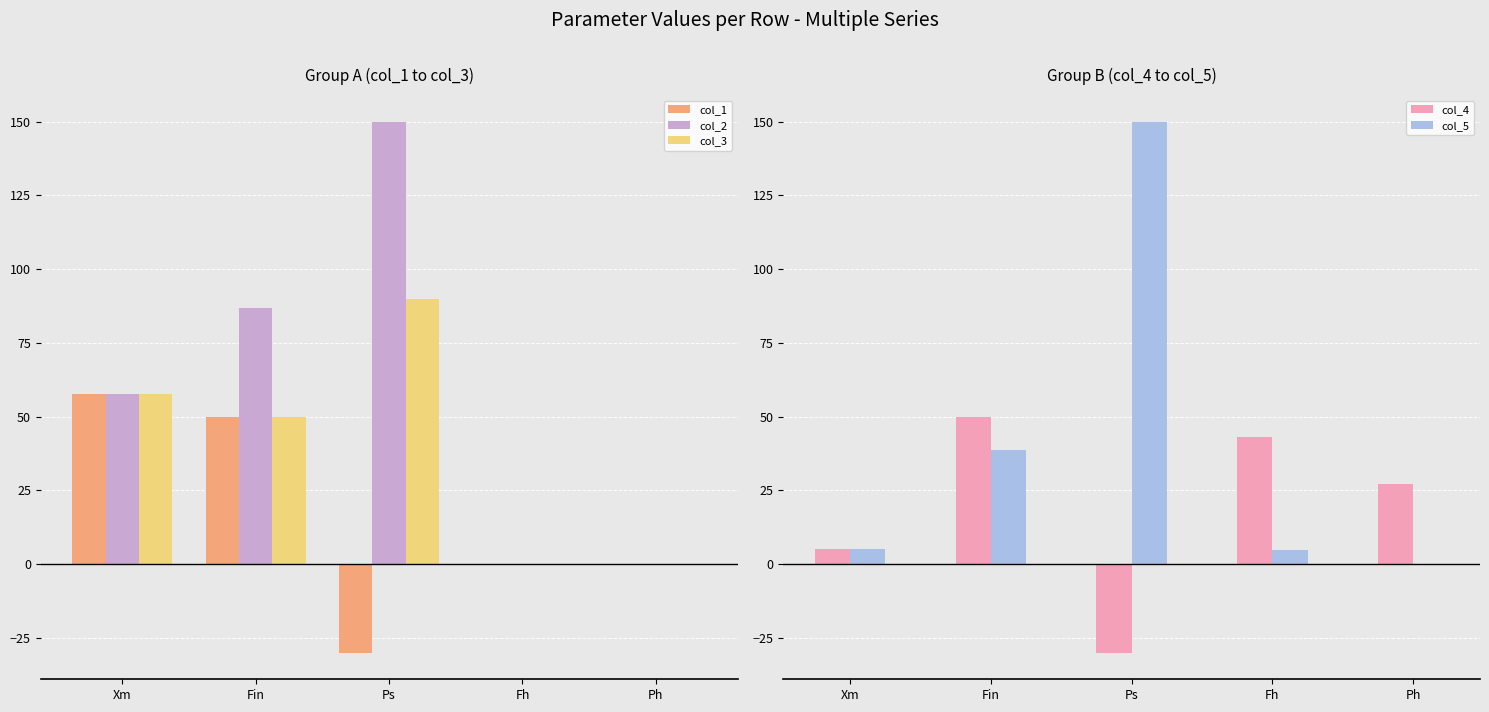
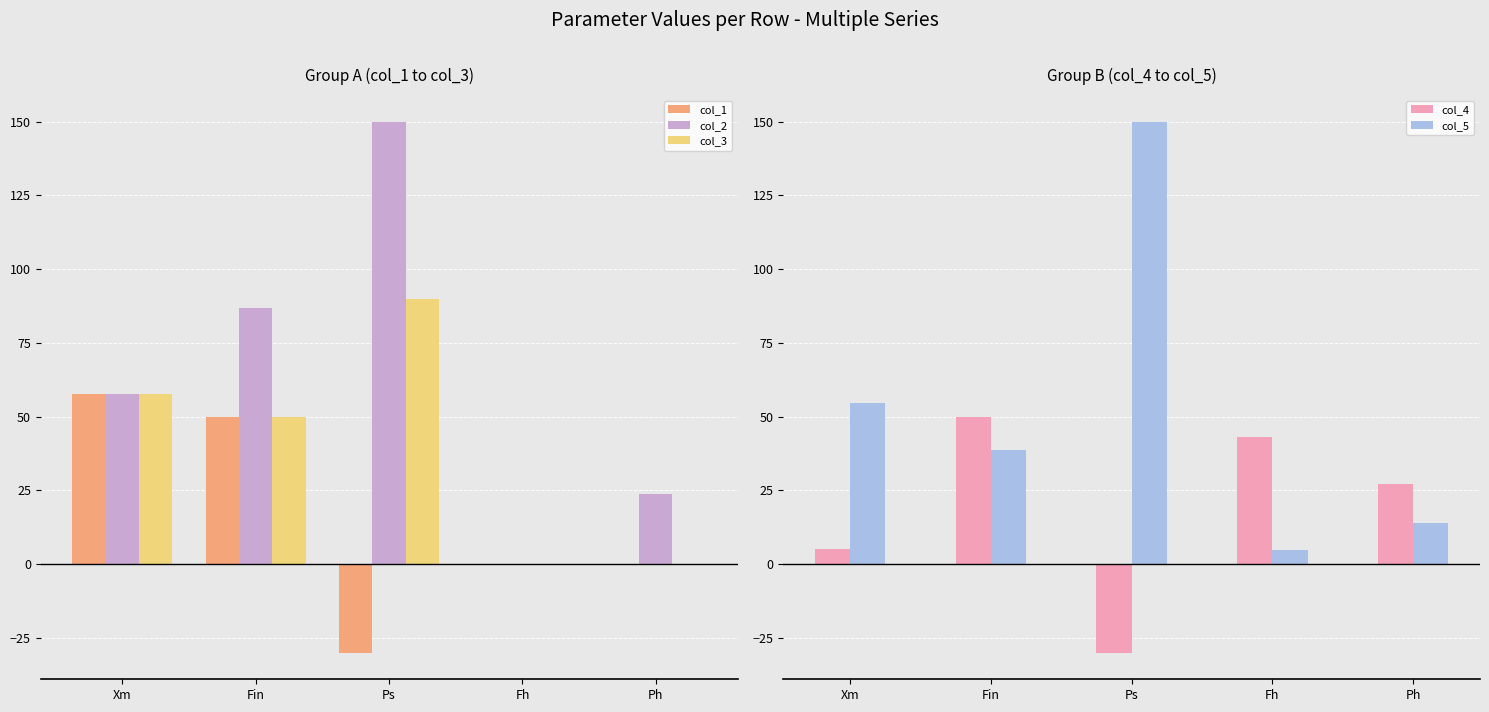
  {
    "Group A (col_1 to col_3)": {
      "col_2": {
        "Xm": 58,
        "Fin": 87,
        "Ps": 150,
        "Fh": 0,
-       "Ph": 0
+       "Ph": 24
      }
    },
    "Group B (col_4 to col_5)": {
      "col_4": {
        "Xm": 5,
        "Fin": 50,
        "Ps": -30,
        "Fh": 43,
        "Ph": 27
      },
      "col_5": {
-       "Xm": 5,
+       "Xm": 55,
        "Fin": 39,
        "Ps": 150,
        "Fh": 5,
-       "Ph": 0
+       "Ph": 14
      }
    }
  }
